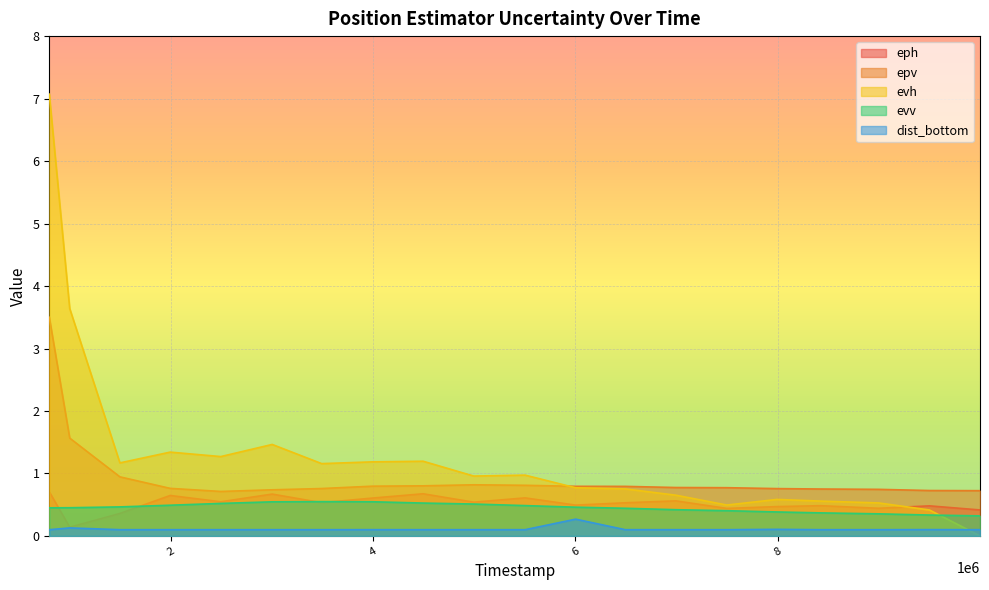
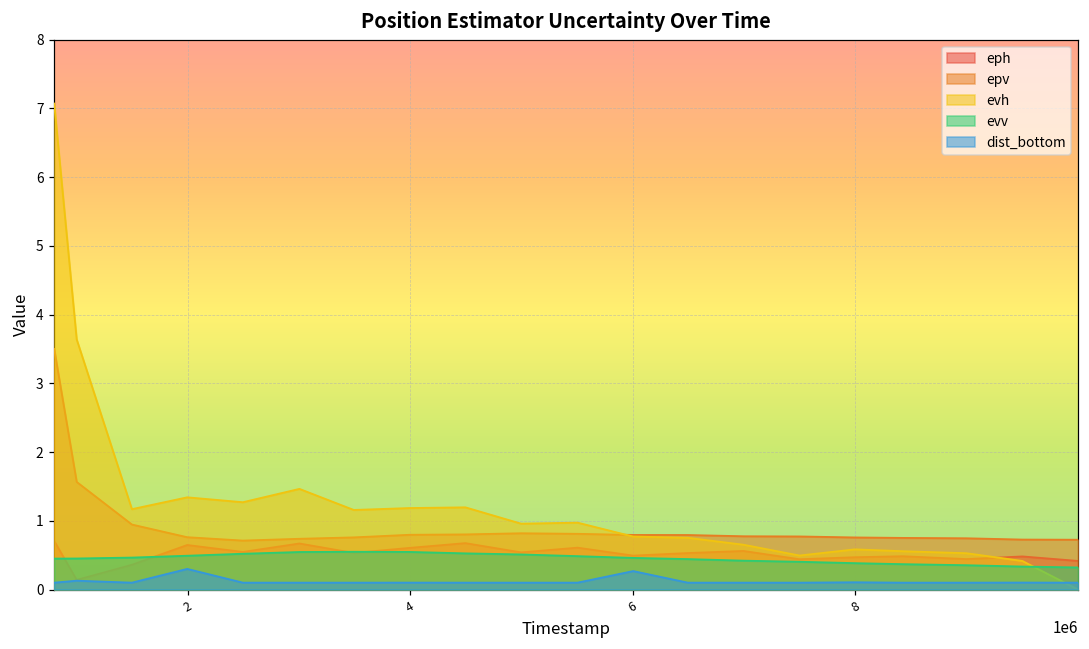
  {
    "evv": {
      "2": 0.5
    },
    "dist_bottom": {
-     "2": 0.1,
+     "2": 0.3,
      "6": 0.3
    }
  }
